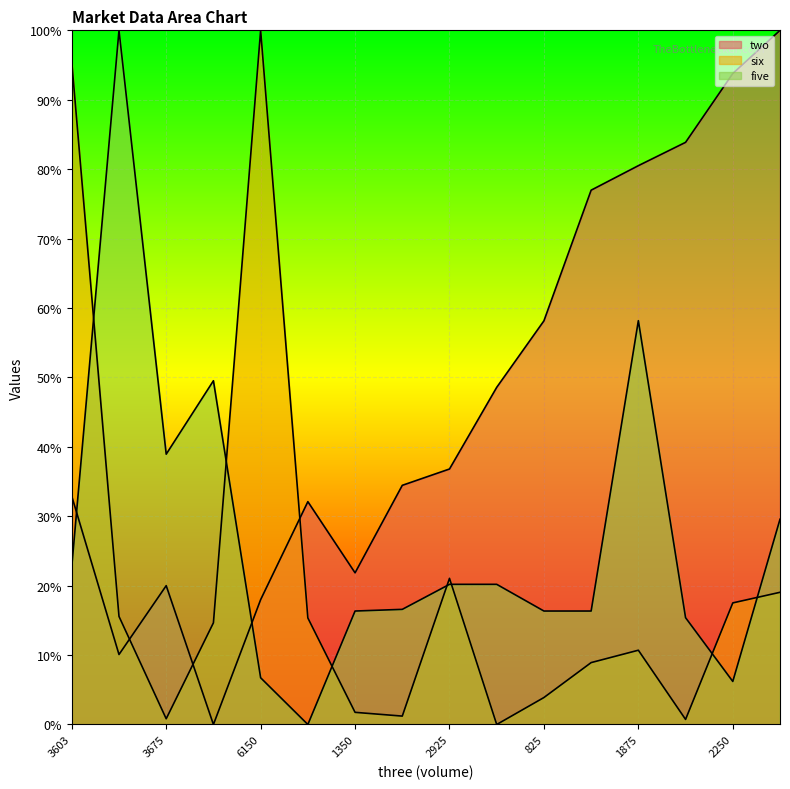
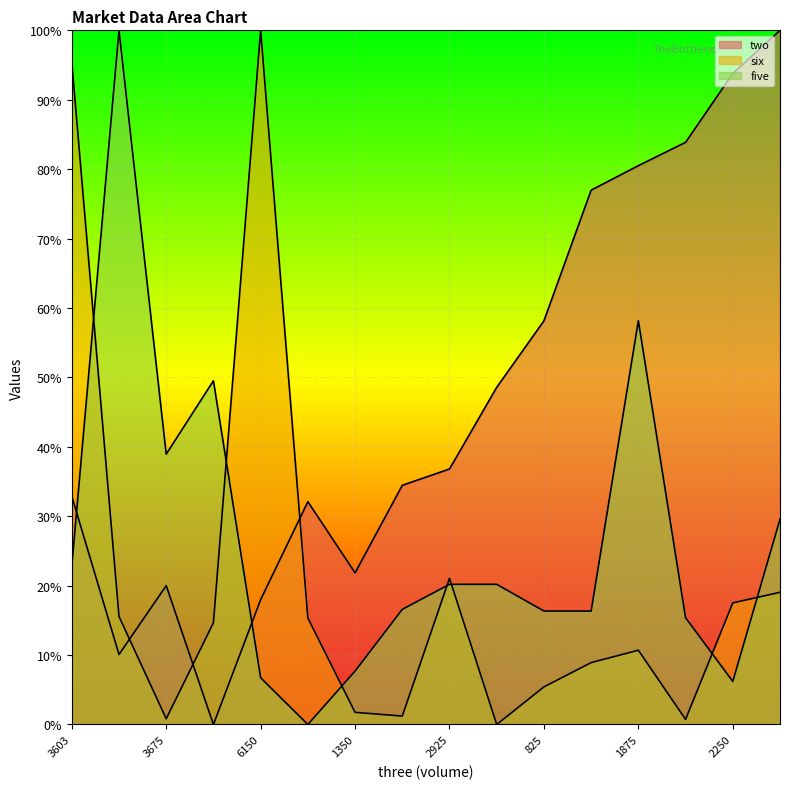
  {
    "two": {
      "3603": "33%",
      "3675": "20%",
      "6150": "18%",
      "1350": "22%",
      "2925": "37%",
      "825": "58%",
      "1875": "81%"
    },
    "six": {
      "3603": "95%",
      "3675": "1%",
      "6150": "100%",
      "1350": "2%",
      "2925": "21%",
-     "825": "4%",
+     "825": "5%",
      "1875": "11%",
      "2250": "18%"
    },
    "five": {
      "3603": "23%",
      "3675": "39%",
      "6150": "7%",
-     "1350": "16%",
+     "1350": "8%",
      "2925": "20%",
      "825": "16%",
      "1875": "58%",
      "2250": "6%"
    }
  }
